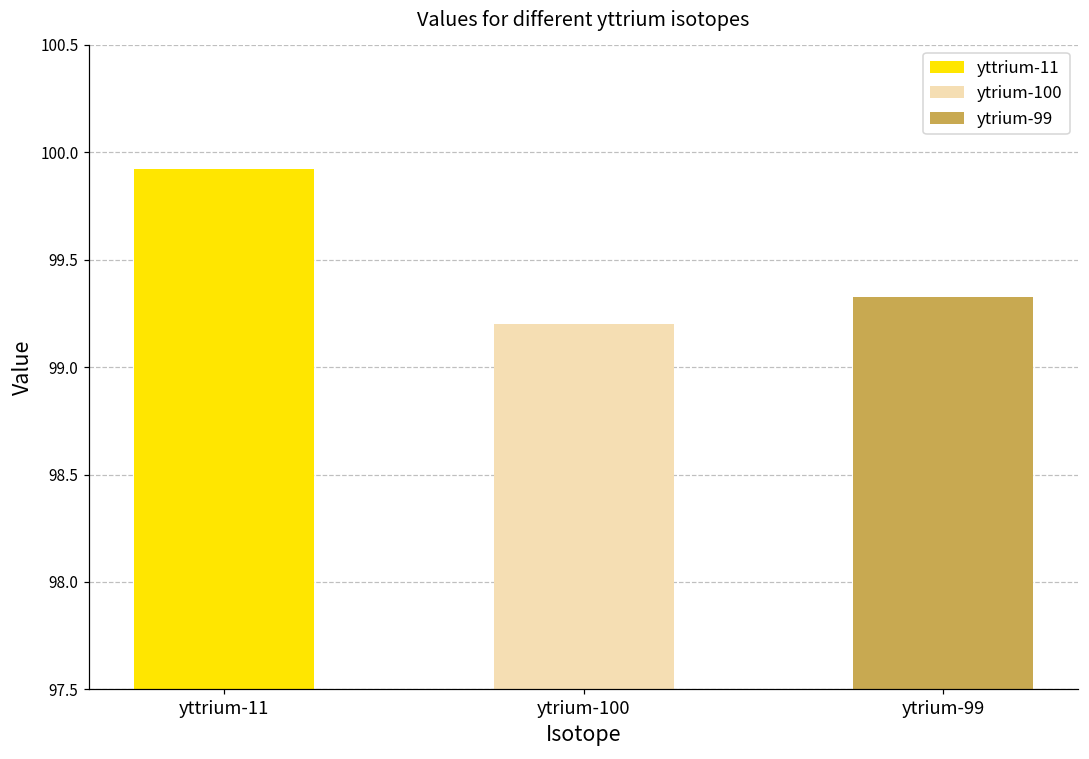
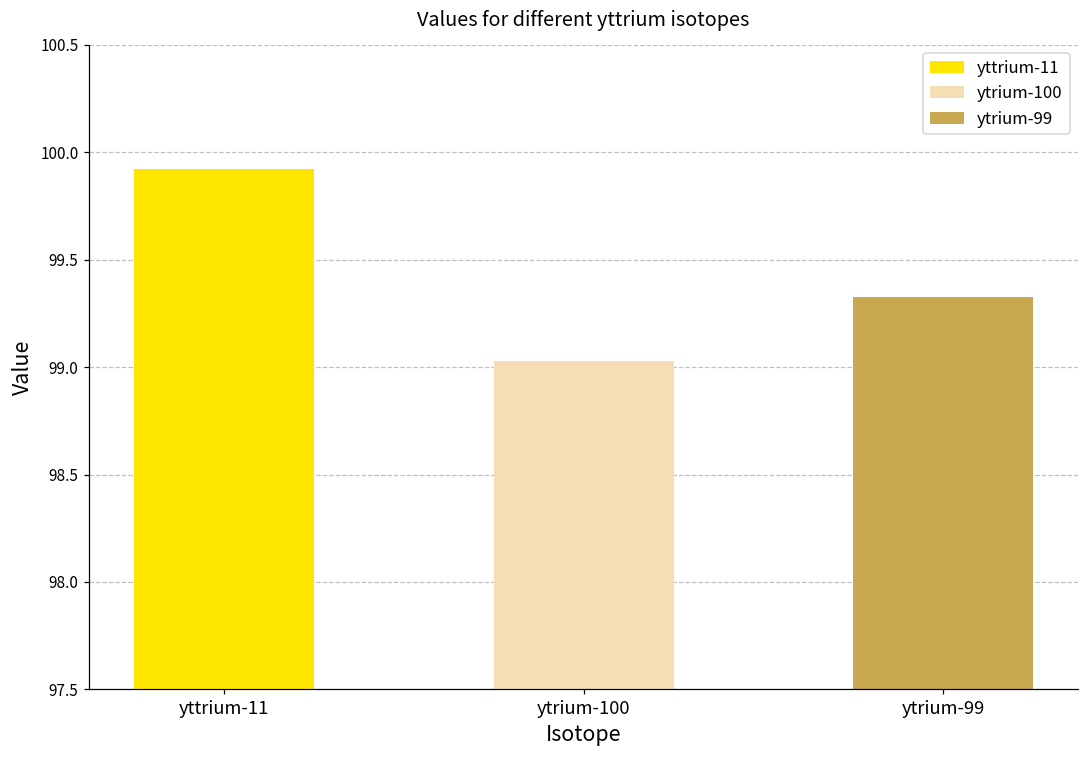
  {
    "yttrium-11": 99.92,
-   "ytrium-100": 99.20,
+   "ytrium-100": 99.03,
    "ytrium-99": 99.33
  }
